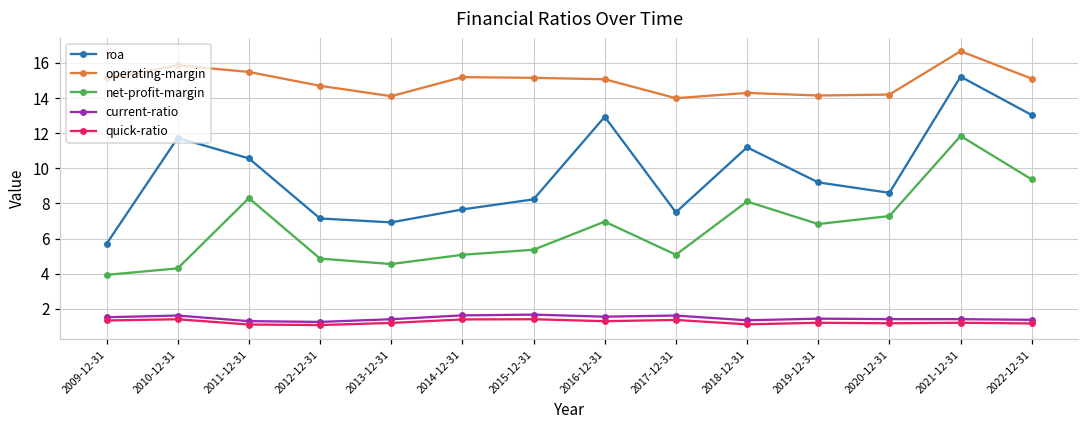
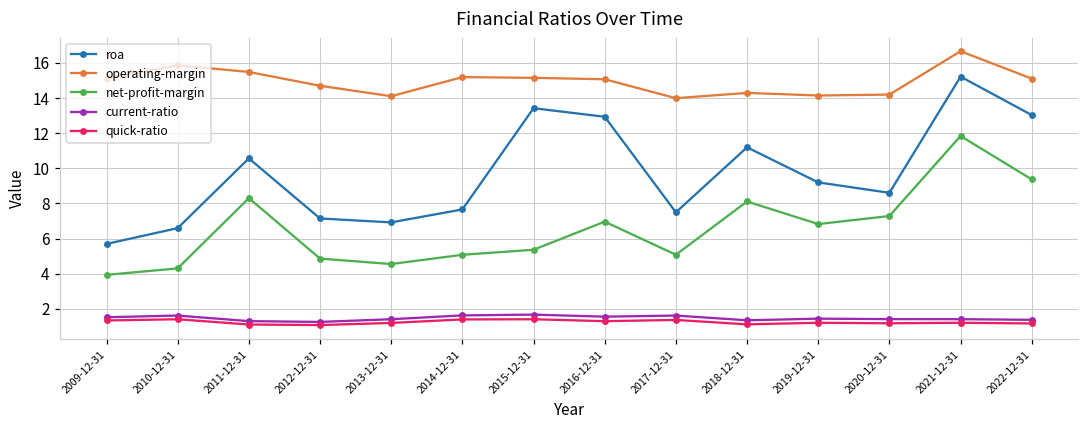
  {
    "roa": {
      "2009-12-31": 5.7,
-     "2010-12-31": 11.7,
+     "2010-12-31": 6.6,
      "2011-12-31": 10.6,
      "2012-12-31": 7.1,
      "2013-12-31": 6.9,
      "2014-12-31": 7.7,
-     "2015-12-31": 8.2,
+     "2015-12-31": 13.4,
      "2016-12-31": 12.9,
      "2017-12-31": 7.5,
      "2018-12-31": 11.2,
      "2019-12-31": 9.2,
      "2020-12-31": 8.6,
      "2021-12-31": 15.2,
      "2022-12-31": 13.0
    },
    "operating-margin": {
      "2011-12-31": 15.5,
      "2012-12-31": 14.7,
      "2013-12-31": 14.1,
      "2014-12-31": 15.2,
      "2015-12-31": 15.1,
      "2016-12-31": 15.1,
      "2017-12-31": 14.0,
      "2018-12-31": 14.3,
      "2019-12-31": 14.1,
      "2020-12-31": 14.2,
      "2021-12-31": 16.7,
      "2022-12-31": 15.1
    },
    "net-profit-margin": {
      "2009-12-31": 3.9,
      "2010-12-31": 4.3,
      "2011-12-31": 8.3,
      "2012-12-31": 4.9,
      "2013-12-31": 4.6,
      "2014-12-31": 5.1,
      "2015-12-31": 5.4,
      "2016-12-31": 7.0,
      "2017-12-31": 5.1,
      "2018-12-31": 8.1,
      "2019-12-31": 6.8,
      "2020-12-31": 7.3,
      "2021-12-31": 11.8,
      "2022-12-31": 9.4
    },
    "current-ratio": {
      "2009-12-31": 1.5,
      "2010-12-31": 1.6,
      "2011-12-31": 1.3,
      "2012-12-31": 1.3,
      "2013-12-31": 1.4,
      "2014-12-31": 1.6,
      "2015-12-31": 1.7,
      "2016-12-31": 1.6,
      "2017-12-31": 1.6,
      "2018-12-31": 1.3,
      "2019-12-31": 1.4,
      "2020-12-31": 1.4,
      "2021-12-31": 1.4,
      "2022-12-31": 1.4
    },
    "quick-ratio": {
      "2009-12-31": 1.3,
      "2010-12-31": 1.4,
      "2011-12-31": 1.1,
      "2012-12-31": 1.1,
      "2013-12-31": 1.2,
      "2014-12-31": 1.4,
      "2015-12-31": 1.4,
      "2016-12-31": 1.3,
      "2017-12-31": 1.4,
      "2018-12-31": 1.1,
      "2019-12-31": 1.2,
      "2020-12-31": 1.2,
      "2021-12-31": 1.2,
      "2022-12-31": 1.2
    }
  }
